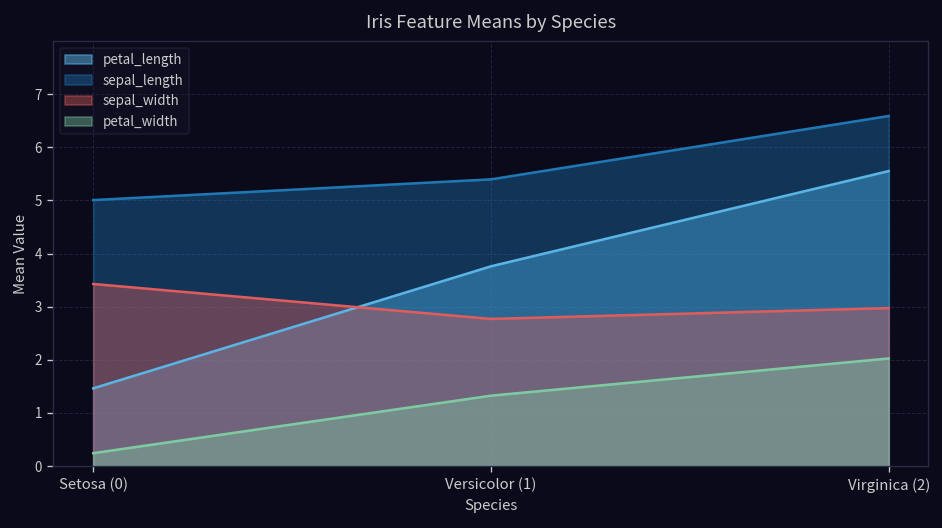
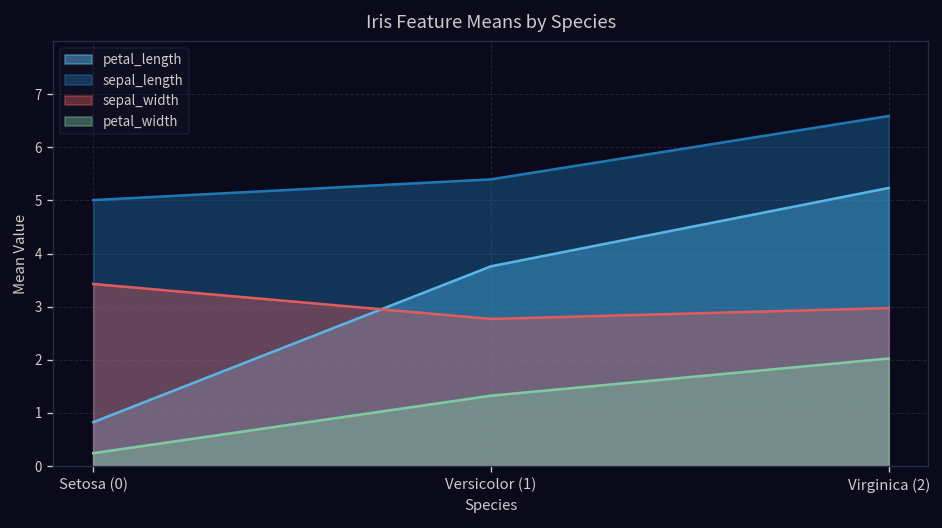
  {
    "petal_length": {
-     "Setosa (0)": 1.5,
+     "Setosa (0)": 0.8,
      "Versicolor (1)": 3.8,
-     "Virginica (2)": 5.6
+     "Virginica (2)": 5.2
    },
    "sepal_length": {
      "Setosa (0)": 5.0,
      "Versicolor (1)": 5.4,
      "Virginica (2)": 6.6
    },
    "sepal_width": {
      "Setosa (0)": 3.4,
      "Versicolor (1)": 2.8,
      "Virginica (2)": 3.0
    },
    "petal_width": {
      "Setosa (0)": 0.2,
      "Versicolor (1)": 1.3,
      "Virginica (2)": 2.0
    }
  }
